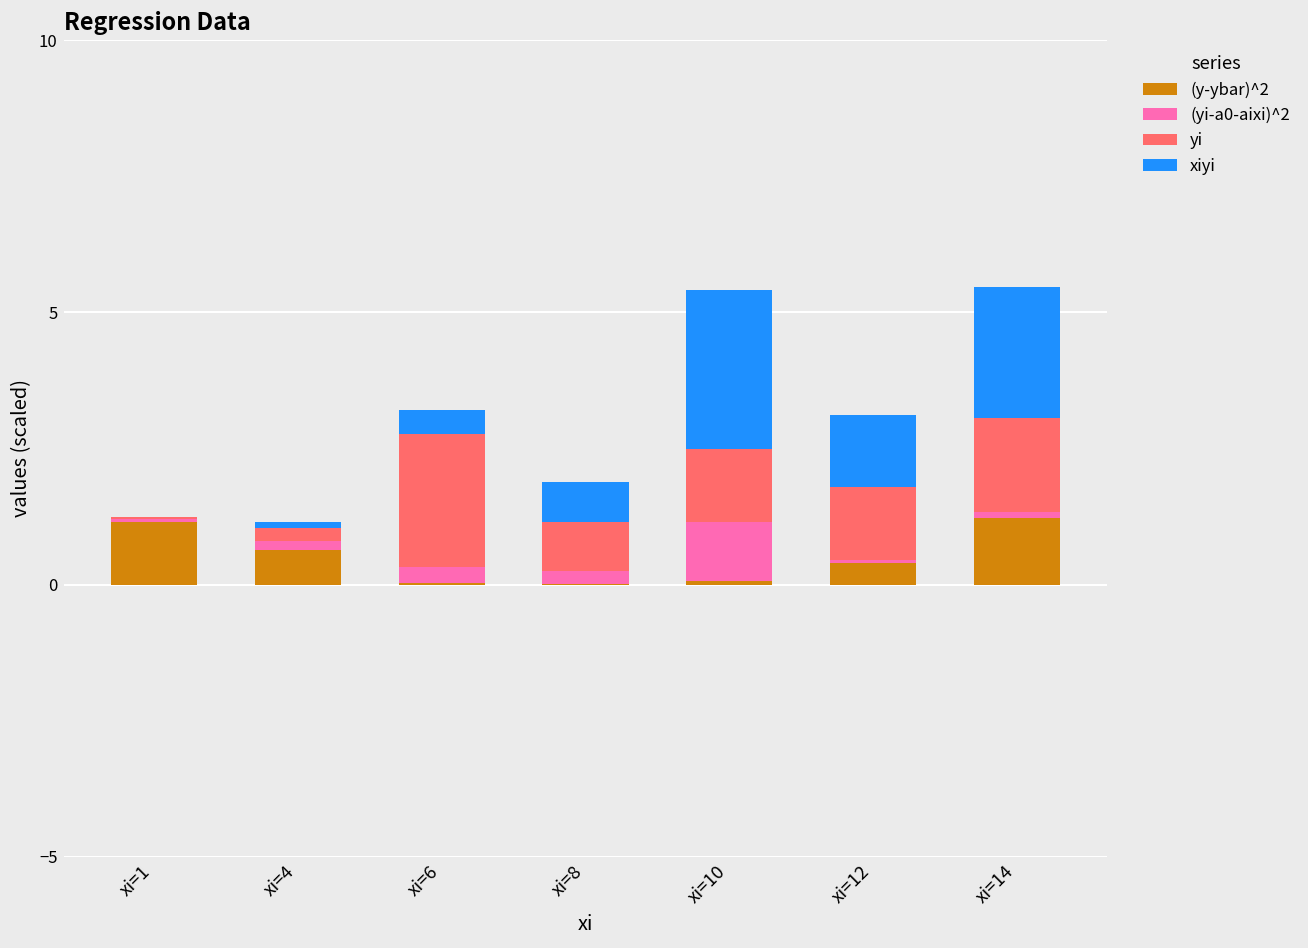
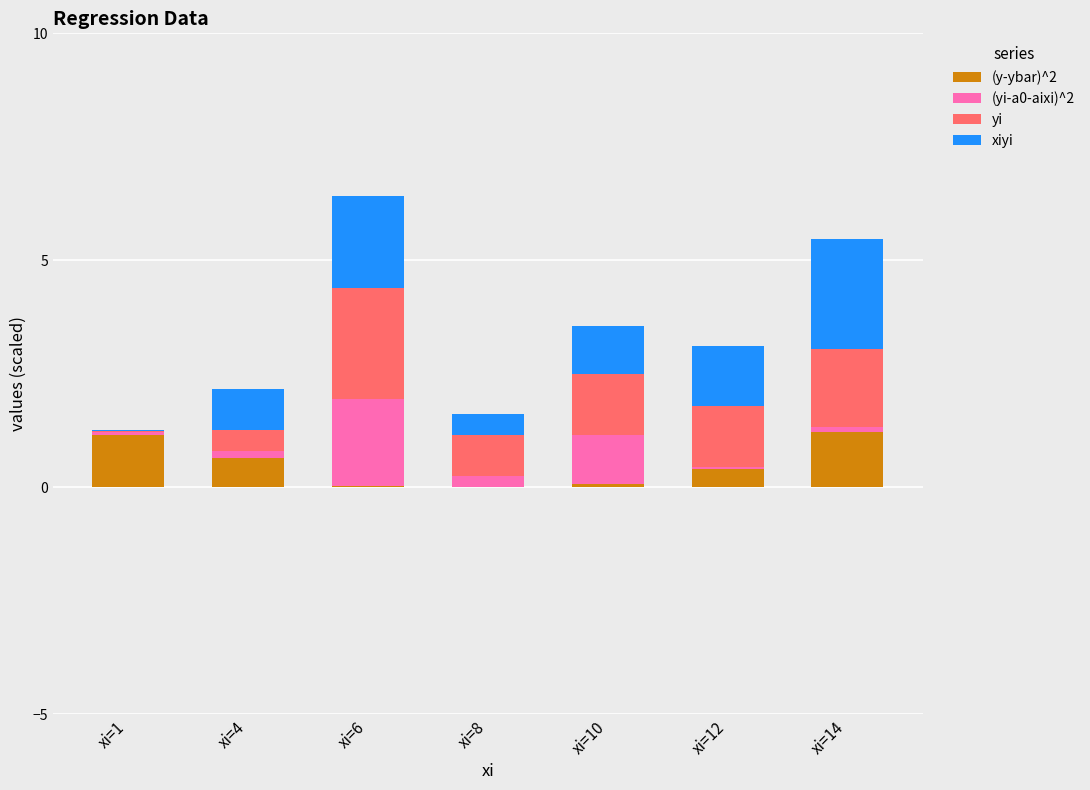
  {
    "(yi-a0-aixi)^2": {
      "xi=1": 0.1,
      "xi=4": 0.2,
-     "xi=6": 0.3,
+     "xi=6": 1.9,
      "xi=8": 0.2,
      "xi=10": 1.1,
      "xi=12": 0.1,
      "xi=14": 0.1
    },
    "yi": {
-     "xi=4": 0.2,
+     "xi=4": 0.5,
      "xi=6": 2.4,
      "xi=8": 0.9,
      "xi=10": 1.3,
      "xi=12": 1.4,
      "xi=14": 1.7
    },
    "xiyi": {
-     "xi=4": 0.1,
-     "xi=6": 0.4,
-     "xi=8": 0.7,
-     "xi=10": 2.9,
+     "xi=4": 0.9,
+     "xi=6": 2.0,
+     "xi=8": 0.5,
+     "xi=10": 1.1,
      "xi=12": 1.3,
      "xi=14": 2.4
    }
  }
